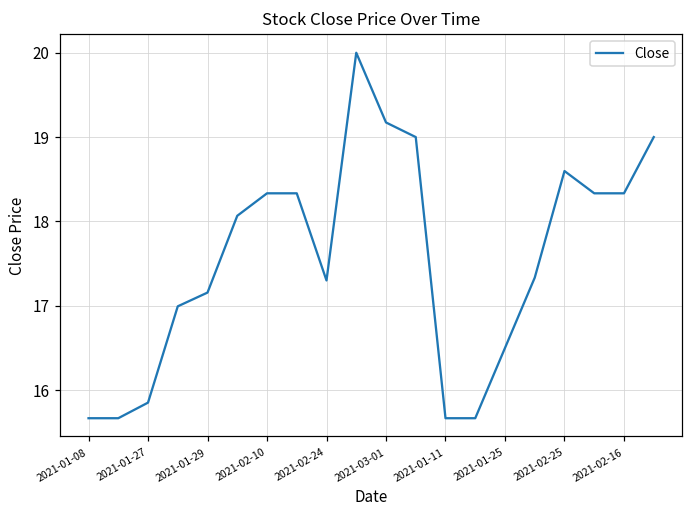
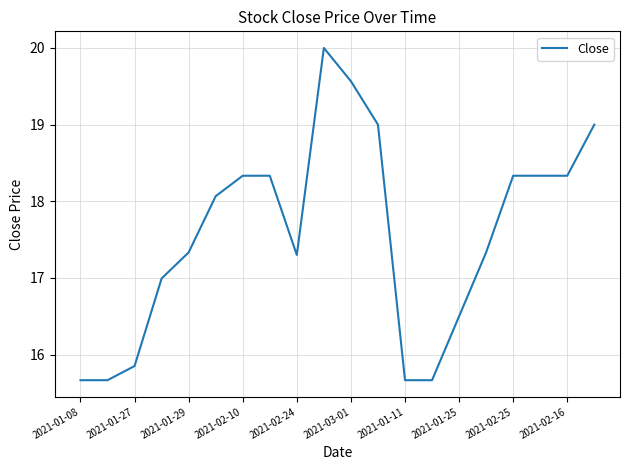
  {
    "2021-01-08": 15.7,
    "2021-01-27": 15.9,
-   "2021-01-29": 17.2,
+   "2021-01-29": 17.3,
    "2021-02-10": 18.3,
    "2021-02-24": 17.3,
-   "2021-03-01": 19.2,
+   "2021-03-01": 19.6,
    "2021-01-11": 15.7,
    "2021-01-25": 16.5,
-   "2021-02-25": 18.6,
+   "2021-02-25": 18.3,
    "2021-02-16": 18.3
  }
